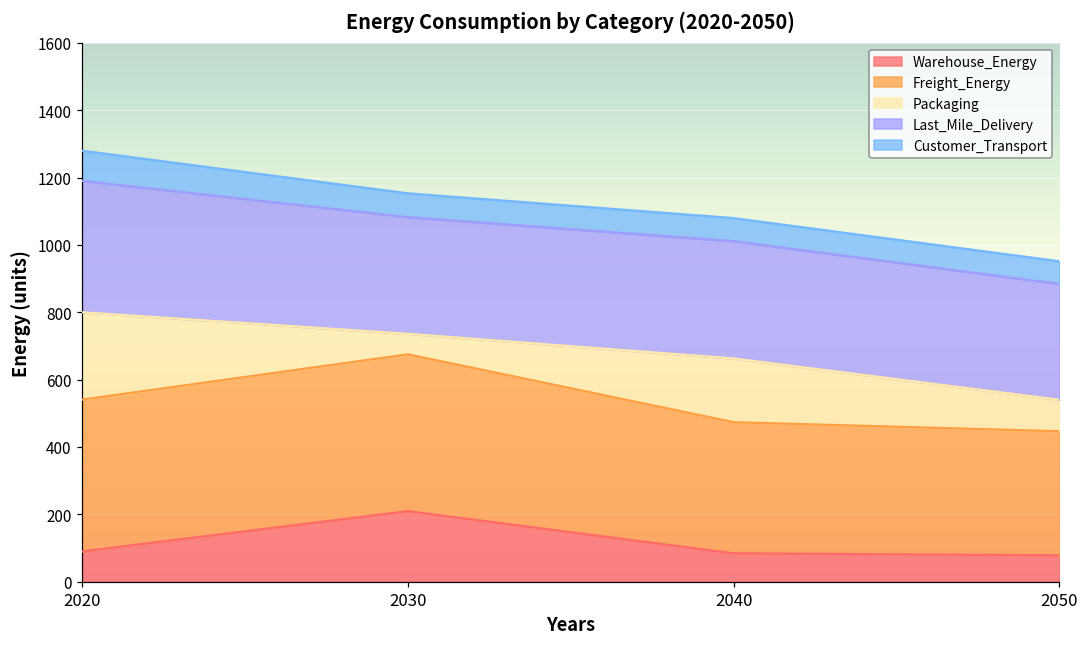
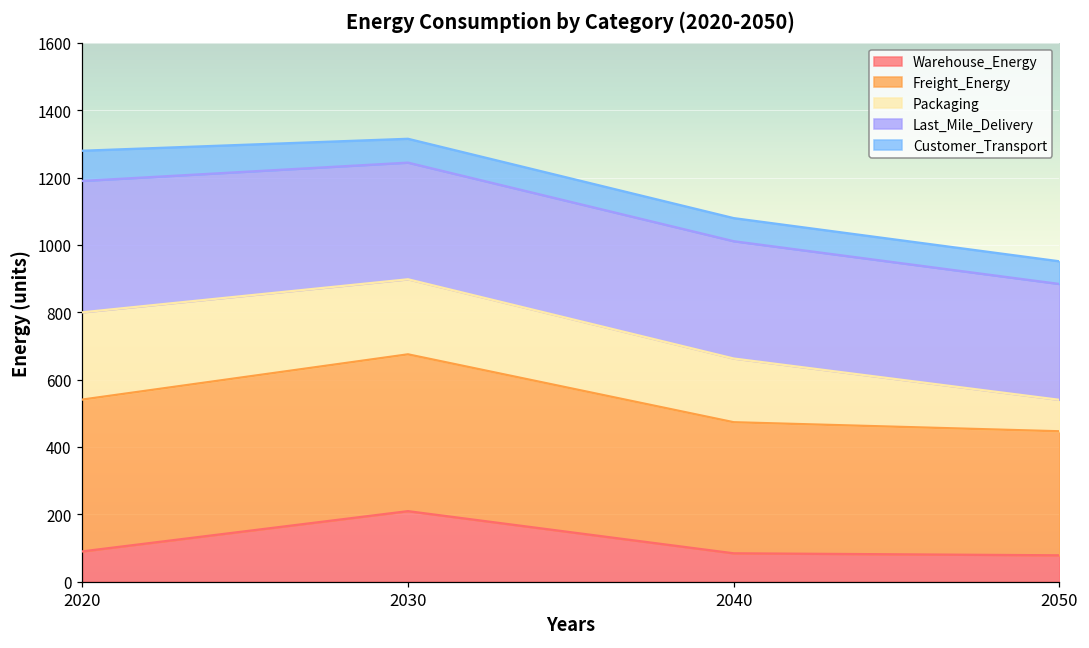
  {
    "Warehouse_Energy": {
      "2020": 90,
      "2030": 210,
      "2040": 80,
      "2050": 80
    },
    "Freight_Energy": {
      "2020": 450,
      "2030": 470,
      "2040": 390,
      "2050": 370
    },
    "Packaging": {
      "2020": 260,
-     "2030": 60,
+     "2030": 220,
      "2040": 190,
      "2050": 90
    }
  }
